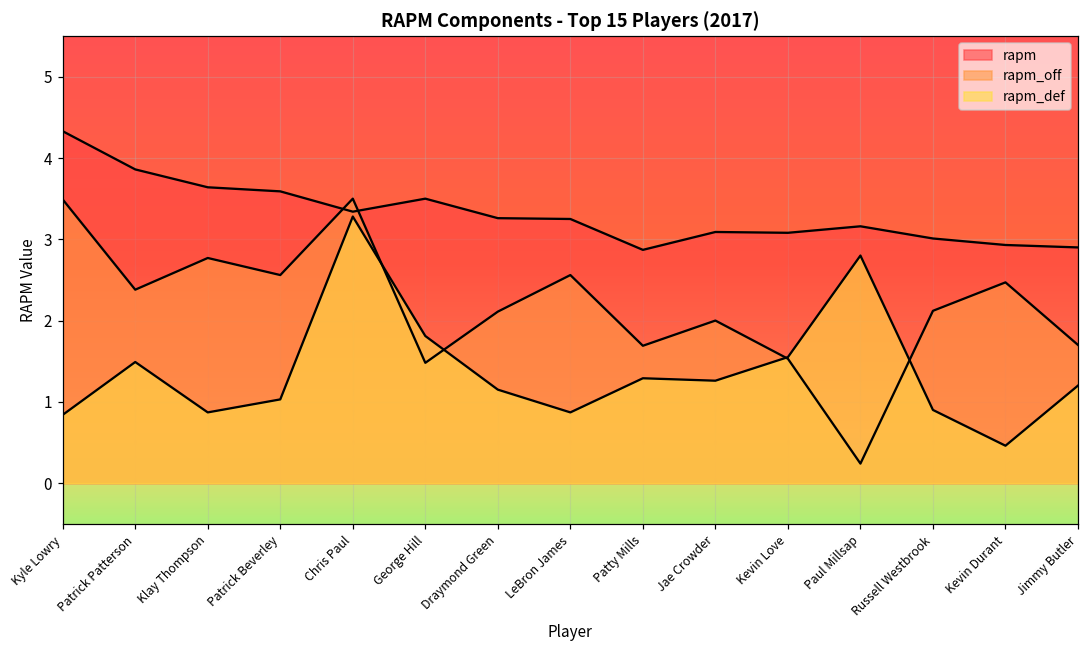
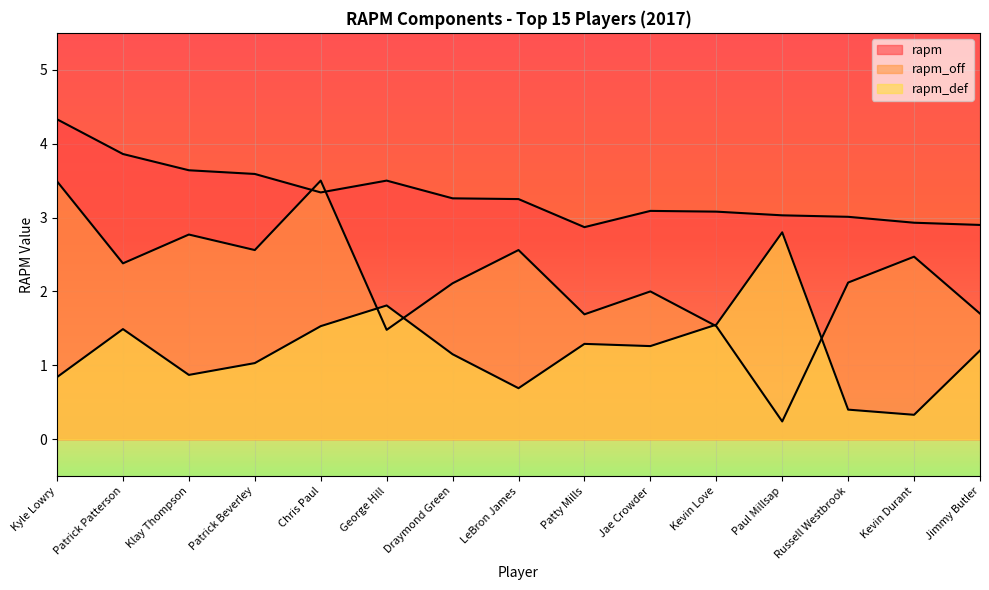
  {
    "rapm": {
      "Kyle Lowry": 4.3,
      "Patrick Patterson": 3.9,
      "Klay Thompson": 3.6,
      "Patrick Beverley": 3.6,
      "Chris Paul": 3.3,
      "George Hill": 3.5,
      "Draymond Green": 3.3,
      "LeBron James": 3.3,
      "Patty Mills": 2.9,
      "Jae Crowder": 3.1,
      "Kevin Love": 3.1,
-     "Paul Millsap": 3.2,
+     "Paul Millsap": 3.0,
      "Russell Westbrook": 3.0,
      "Kevin Durant": 2.9,
      "Jimmy Butler": 2.9
    },
    "rapm_off": {
      "Kyle Lowry": 3.5,
      "Patrick Patterson": 2.4,
      "Klay Thompson": 2.8,
      "Patrick Beverley": 2.6,
      "Chris Paul": 3.5,
      "George Hill": 1.5,
      "Draymond Green": 2.1,
      "LeBron James": 2.6,
      "Patty Mills": 1.7,
      "Jae Crowder": 2.0,
      "Paul Millsap": 0.2,
      "Russell Westbrook": 2.1,
      "Kevin Durant": 2.5,
      "Jimmy Butler": 1.7
    },
    "rapm_def": {
      "Kyle Lowry": 0.8,
      "Patrick Patterson": 1.5,
      "Klay Thompson": 0.9,
      "Patrick Beverley": 1.0,
-     "Chris Paul": 3.3,
+     "Chris Paul": 1.5,
      "George Hill": 1.8,
      "Draymond Green": 1.2,
-     "LeBron James": 0.9,
+     "LeBron James": 0.7,
      "Patty Mills": 1.3,
      "Jae Crowder": 1.3,
      "Paul Millsap": 2.8,
-     "Russell Westbrook": 0.9,
-     "Kevin Durant": 0.5,
+     "Russell Westbrook": 0.4,
+     "Kevin Durant": 0.3,
      "Jimmy Butler": 1.2
    }
  }
